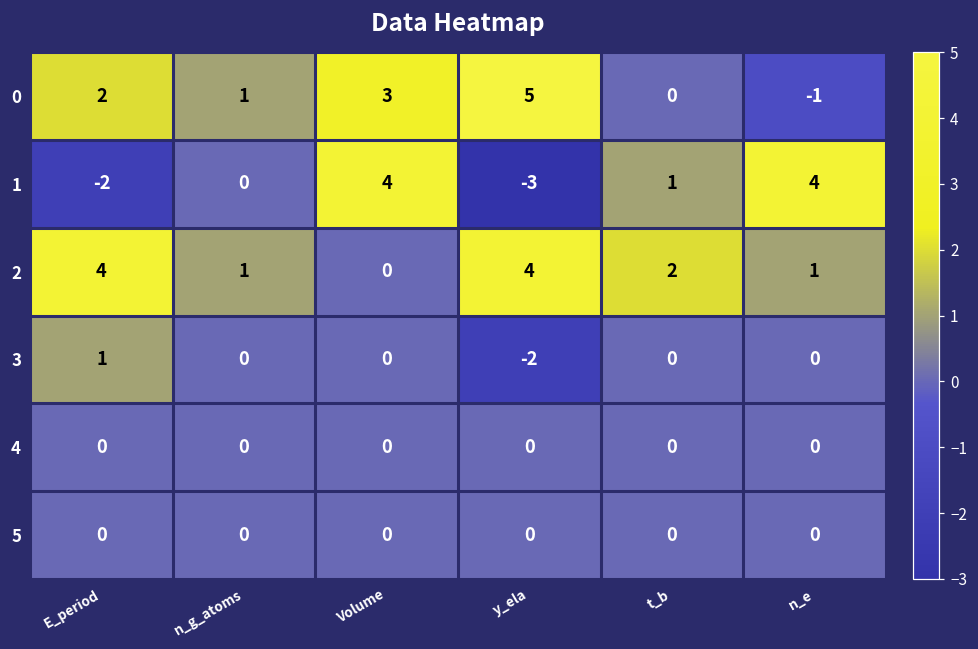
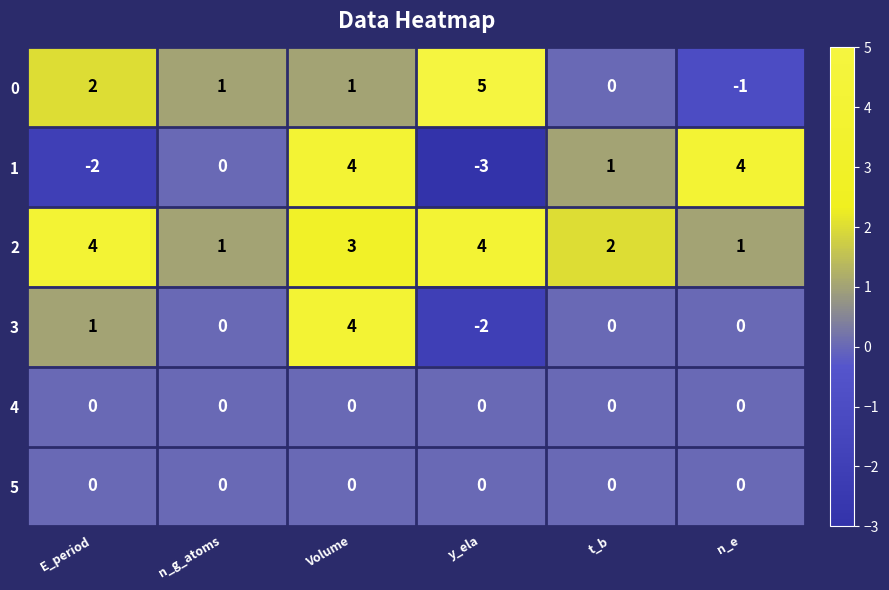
  {
    "0": {
      "E_period": 2,
      "n_g_atoms": 1,
-     "Volume": 3,
+     "Volume": 1,
      "y_ela": 5,
      "t_b": 0,
      "n_e": -1
    },
    "1": {
      "E_period": -2,
      "n_g_atoms": 0,
      "Volume": 4,
      "y_ela": -3,
      "t_b": 1,
      "n_e": 4
    },
    "2": {
      "E_period": 4,
      "n_g_atoms": 1,
-     "Volume": 0,
+     "Volume": 3,
      "y_ela": 4,
      "t_b": 2,
      "n_e": 1
    },
    "3": {
      "E_period": 1,
      "n_g_atoms": 0,
-     "Volume": 0,
+     "Volume": 4,
      "y_ela": -2,
      "t_b": 0,
      "n_e": 0
    },
    "4": {
      "E_period": 0,
      "n_g_atoms": 0,
      "Volume": 0,
      "y_ela": 0,
      "t_b": 0,
      "n_e": 0
    },
    "5": {
      "E_period": 0,
      "n_g_atoms": 0,
      "Volume": 0,
      "y_ela": 0,
      "t_b": 0,
      "n_e": 0
    }
  }
